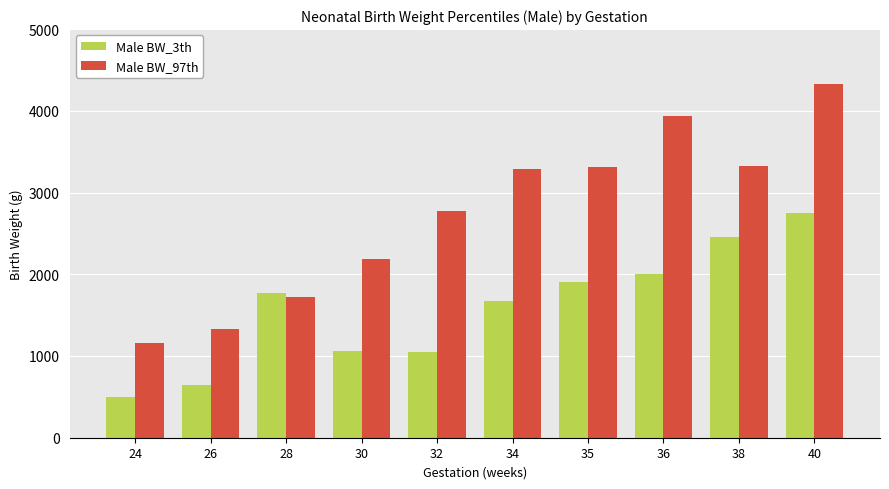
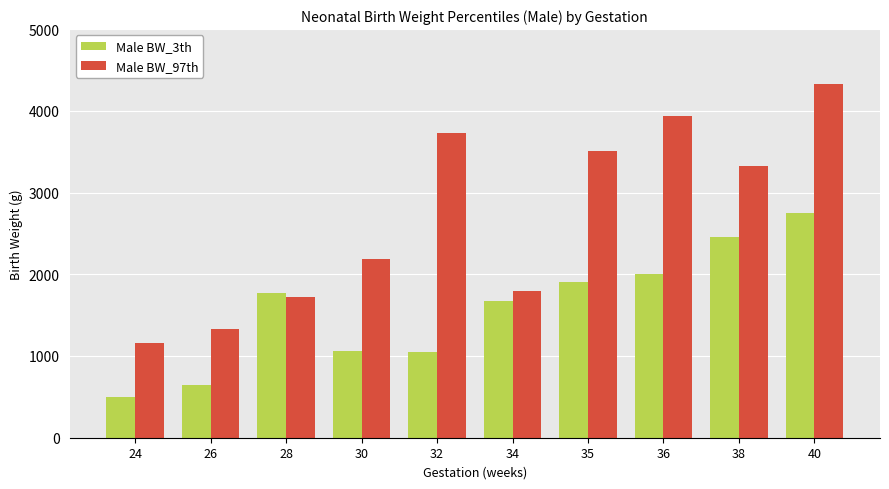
  {
    "Male BW_3th": {
      "24": 500,
      "26": 700,
      "28": 1800,
      "30": 1100,
      "32": 1000,
      "34": 1700,
      "35": 1900,
      "36": 2000,
      "38": 2500,
      "40": 2800
    },
    "Male BW_97th": {
      "24": 1200,
      "26": 1300,
      "28": 1700,
      "30": 2200,
-     "32": 2800,
-     "34": 3300,
-     "35": 3300,
+     "32": 3700,
+     "34": 1800,
+     "35": 3500,
      "36": 3900,
      "38": 3300,
      "40": 4300
    }
  }
